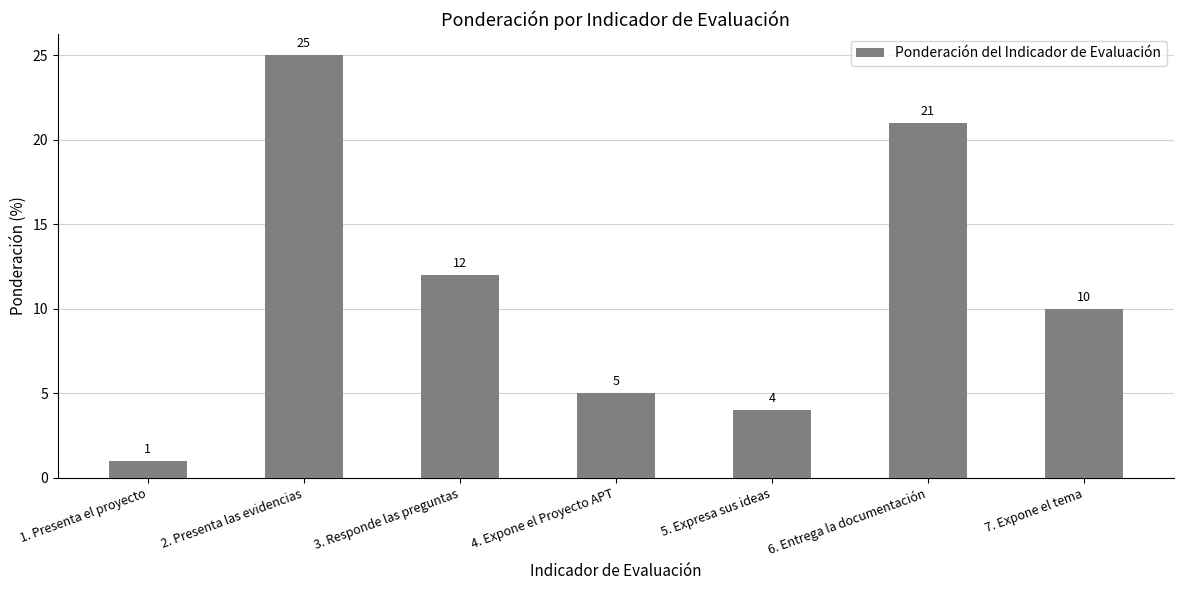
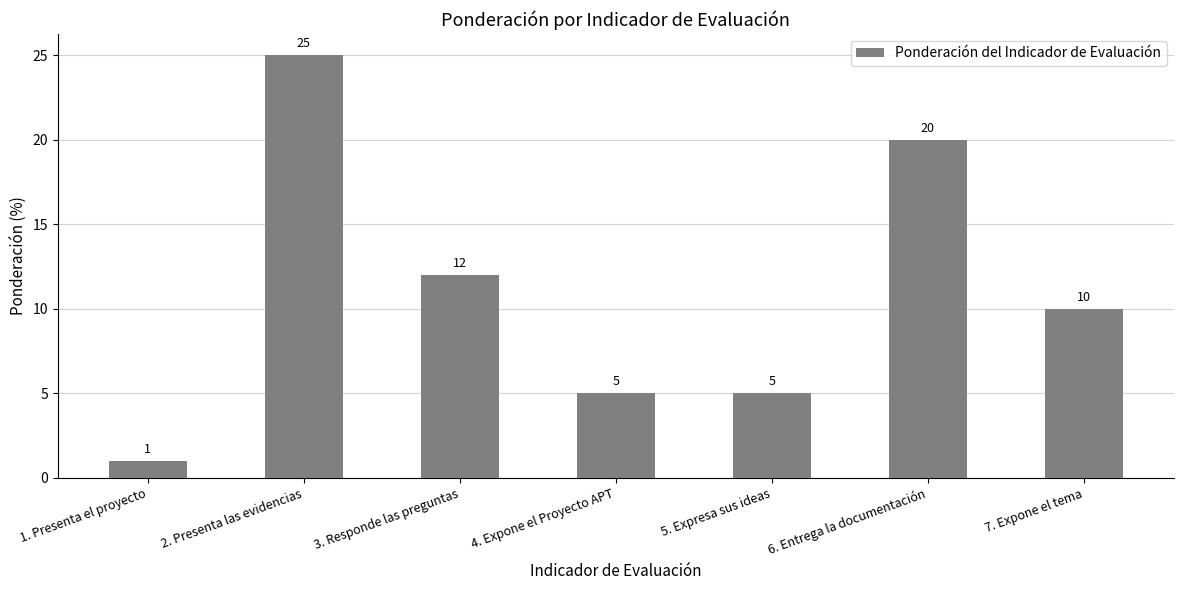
  {
    "1. Presenta el proyecto": 1,
    "2. Presenta las evidencias": 25,
    "3. Responde las preguntas": 12,
    "4. Expone el Proyecto APT": 5,
-   "5. Expresa sus ideas": 4,
-   "6. Entrega la documentación": 21,
+   "5. Expresa sus ideas": 5,
+   "6. Entrega la documentación": 20,
    "7. Expone el tema": 10
  }
